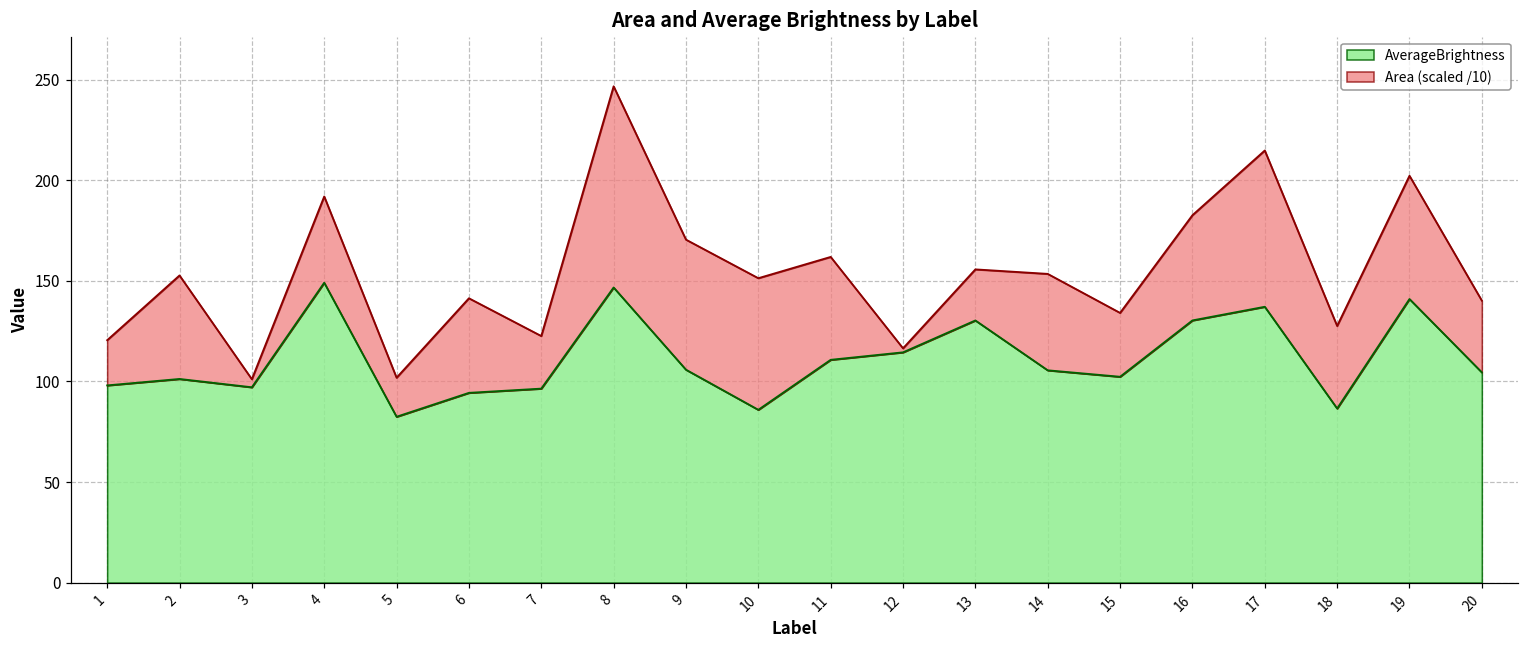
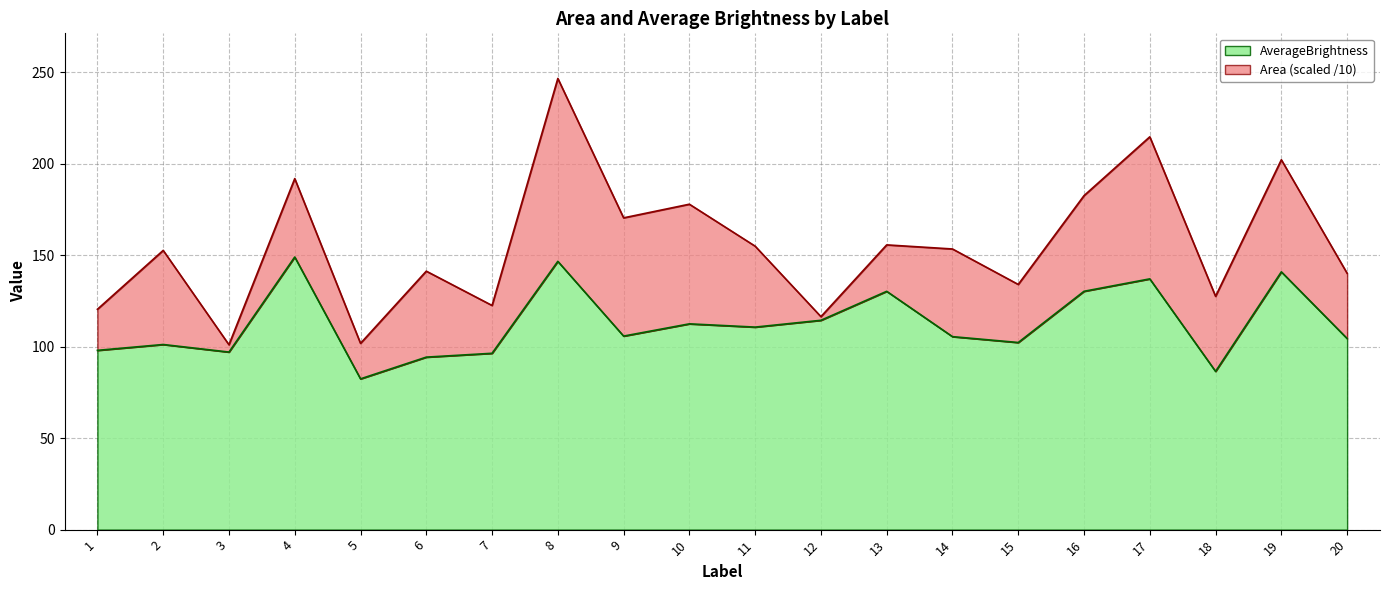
  {
    "AverageBrightness": {
      "1": 98,
      "2": 101,
      "3": 97,
      "4": 149,
      "5": 82,
      "6": 94,
      "7": 96,
      "8": 147,
      "9": 106,
-     "10": 86,
+     "10": 113,
      "11": 111,
      "12": 114,
      "13": 130,
      "14": 106,
      "15": 102,
      "16": 130,
      "17": 137,
      "18": 87,
      "19": 141,
      "20": 105
    },
    "Area (scaled /10)": {
      "1": 22,
      "2": 51,
      "3": 4,
      "4": 43,
      "5": 19,
      "6": 47,
      "7": 26,
      "8": 100,
      "9": 65,
      "10": 65,
-     "11": 51,
+     "11": 44,
      "12": 2,
      "13": 25,
      "14": 48,
      "15": 32,
      "16": 52,
      "17": 78,
      "18": 41,
      "19": 61,
      "20": 36
    }
  }
